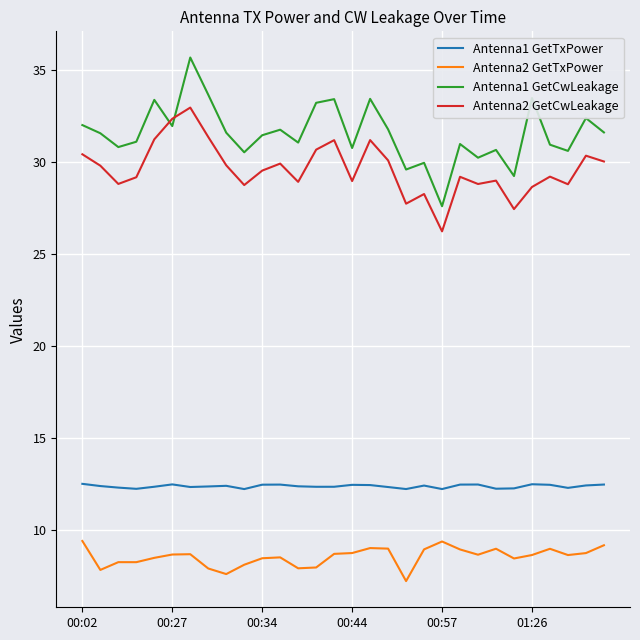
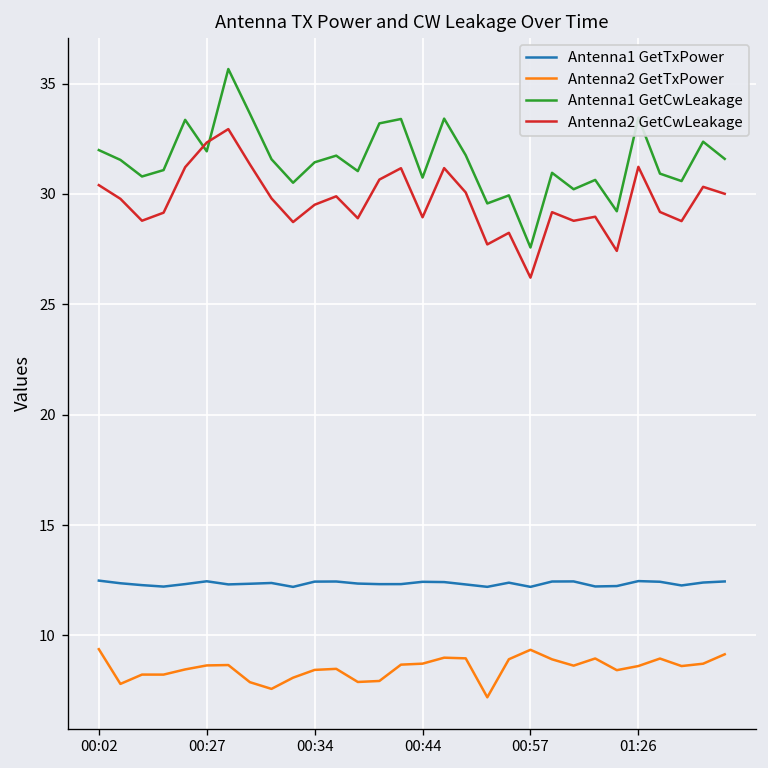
  {
    "Antenna1 GetTxPower": {
      "00:02": 12.5,
      "00:27": 12.5,
      "00:34": 12.4,
      "00:44": 12.4,
      "00:57": 12.2,
      "01:26": 12.5
    },
    "Antenna2 GetTxPower": {
      "00:02": 9.4,
      "00:27": 8.6,
      "00:34": 8.4,
      "00:44": 8.7,
      "00:57": 9.4,
      "01:26": 8.6
    },
    "Antenna1 GetCwLeakage": {
      "00:02": 32.0,
      "00:27": 31.9,
      "00:34": 31.4,
      "00:44": 30.7,
      "00:57": 27.6
    },
    "Antenna2 GetCwLeakage": {
      "00:02": 30.4,
      "00:27": 32.3,
      "00:34": 29.5,
      "00:44": 28.9,
      "00:57": 26.2,
-     "01:26": 28.6
+     "01:26": 31.2
    }
  }
